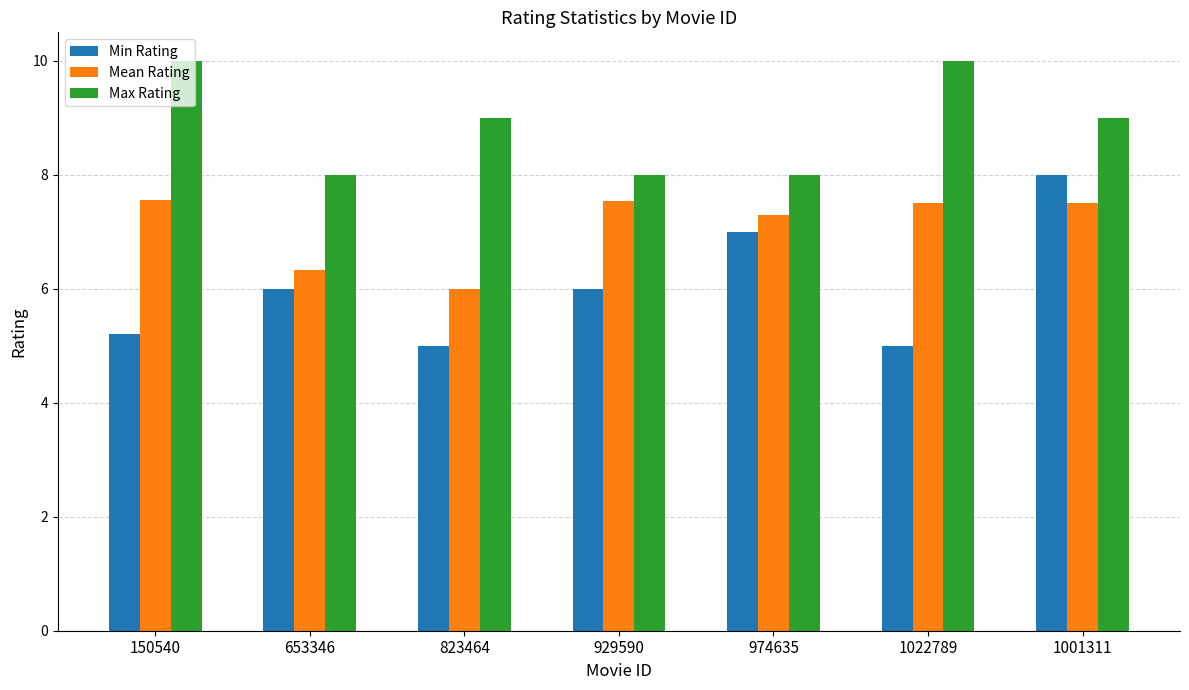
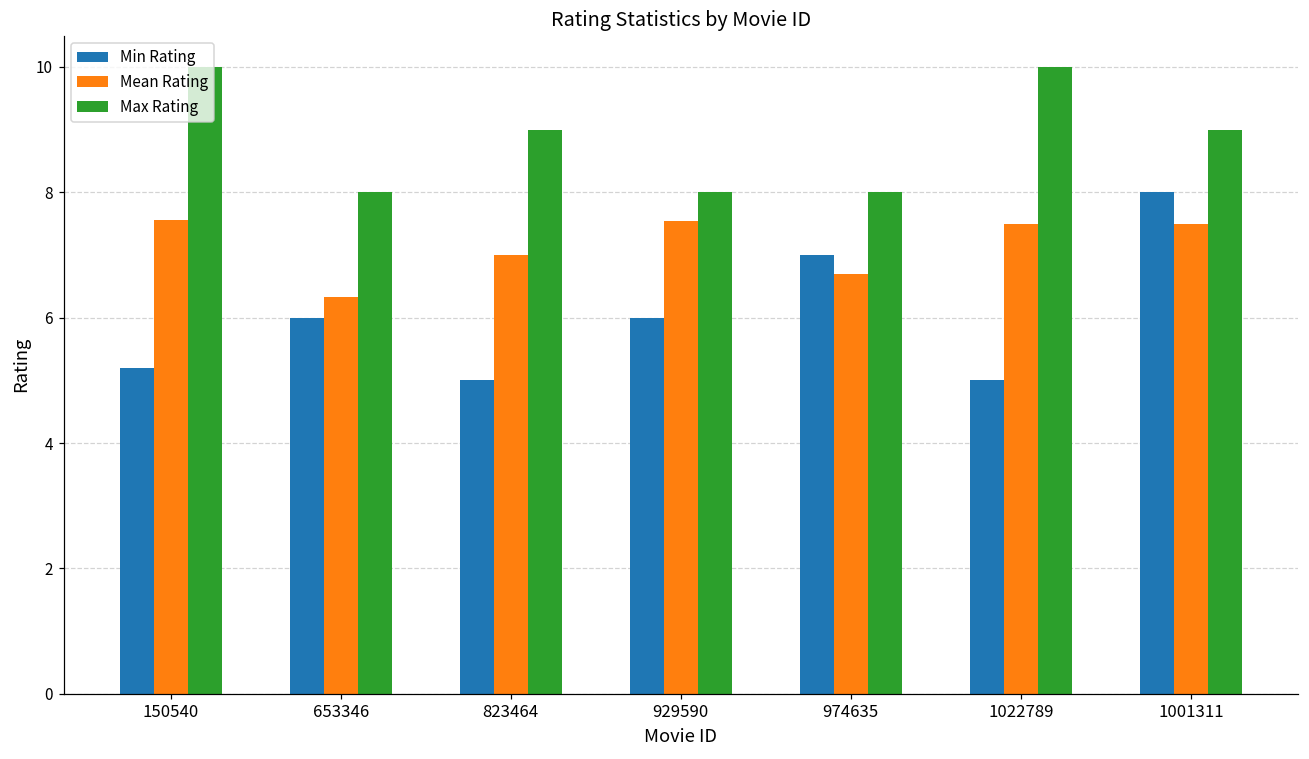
  {
    "Min Rating": {
      "150540": 5.2,
      "653346": 6.0,
      "823464": 5.0,
      "929590": 6.0,
      "974635": 7.0,
      "1022789": 5.0,
      "1001311": 8.0
    },
    "Mean Rating": {
      "150540": 7.6,
      "653346": 6.3,
-     "823464": 6,
+     "823464": 7,
      "929590": 7.5,
-     "974635": 7.3,
+     "974635": 6.7,
      "1022789": 7.5,
      "1001311": 7.5
    },
    "Max Rating": {
      "653346": 8.0,
      "823464": 9.0,
      "929590": 8.0,
      "974635": 8.0,
      "1022789": 10.0,
      "1001311": 9.0
    }
  }
